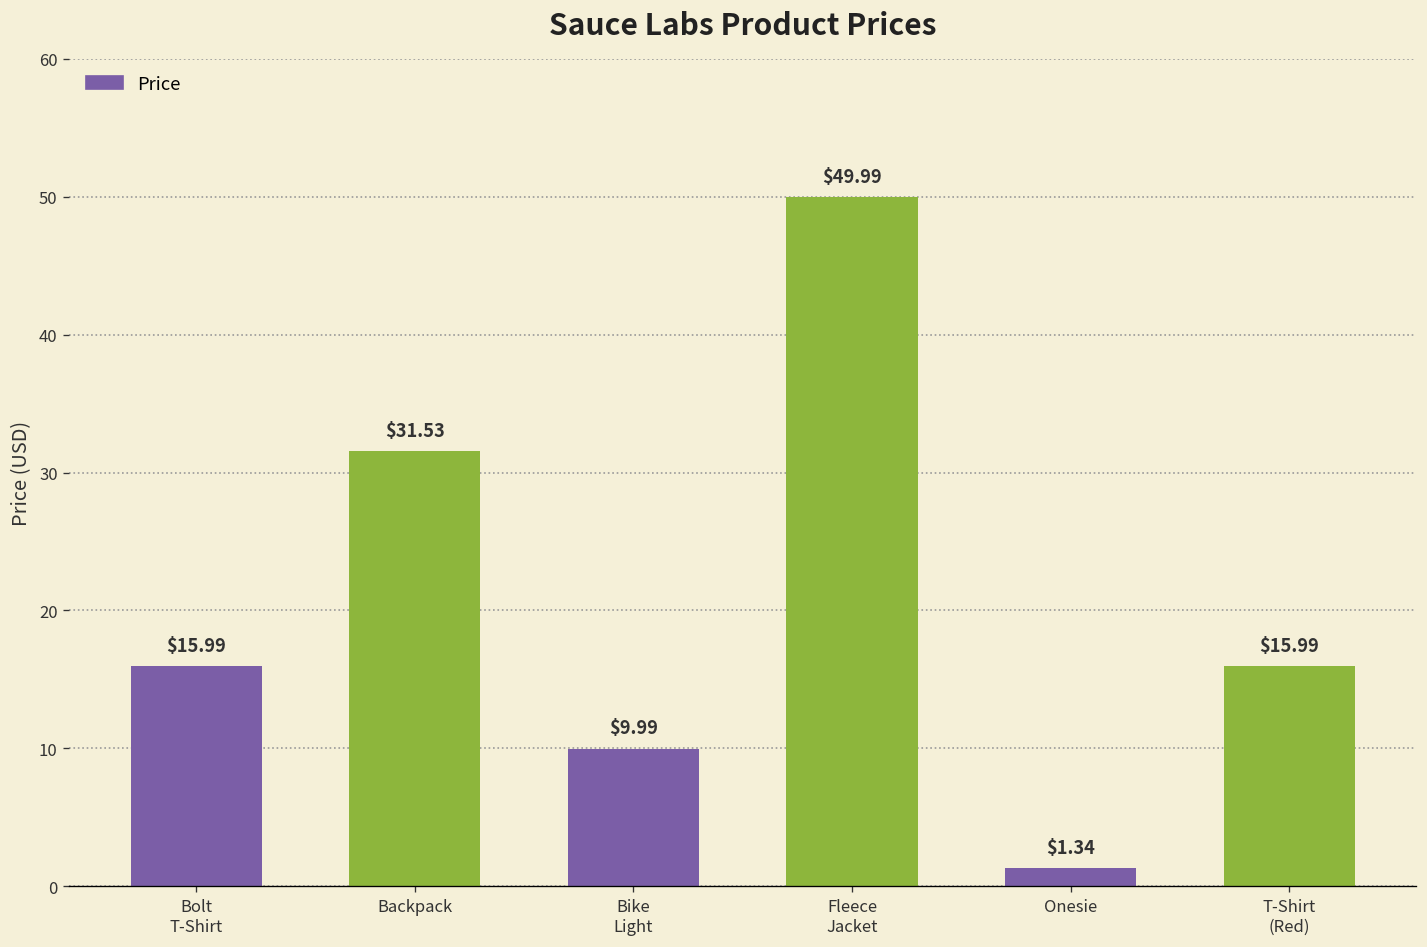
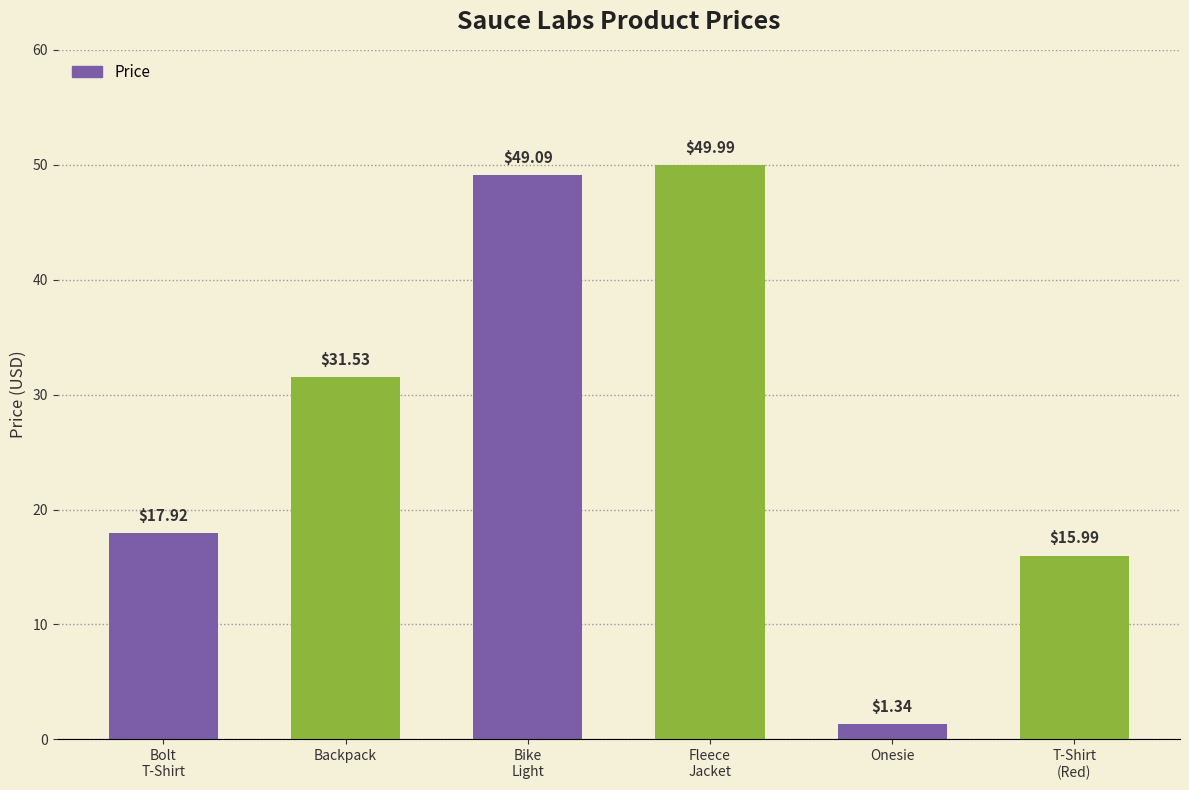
  {
-   "Bolt T-Shirt": "$15.99",
+   "Bolt T-Shirt": "$17.92",
    "Backpack": "$31.53",
-   "Bike Light": "$9.99",
+   "Bike Light": "$49.09",
    "Fleece Jacket": "$49.99",
    "Onesie": "$1.34",
    "T-Shirt (Red)": "$15.99"
  }
